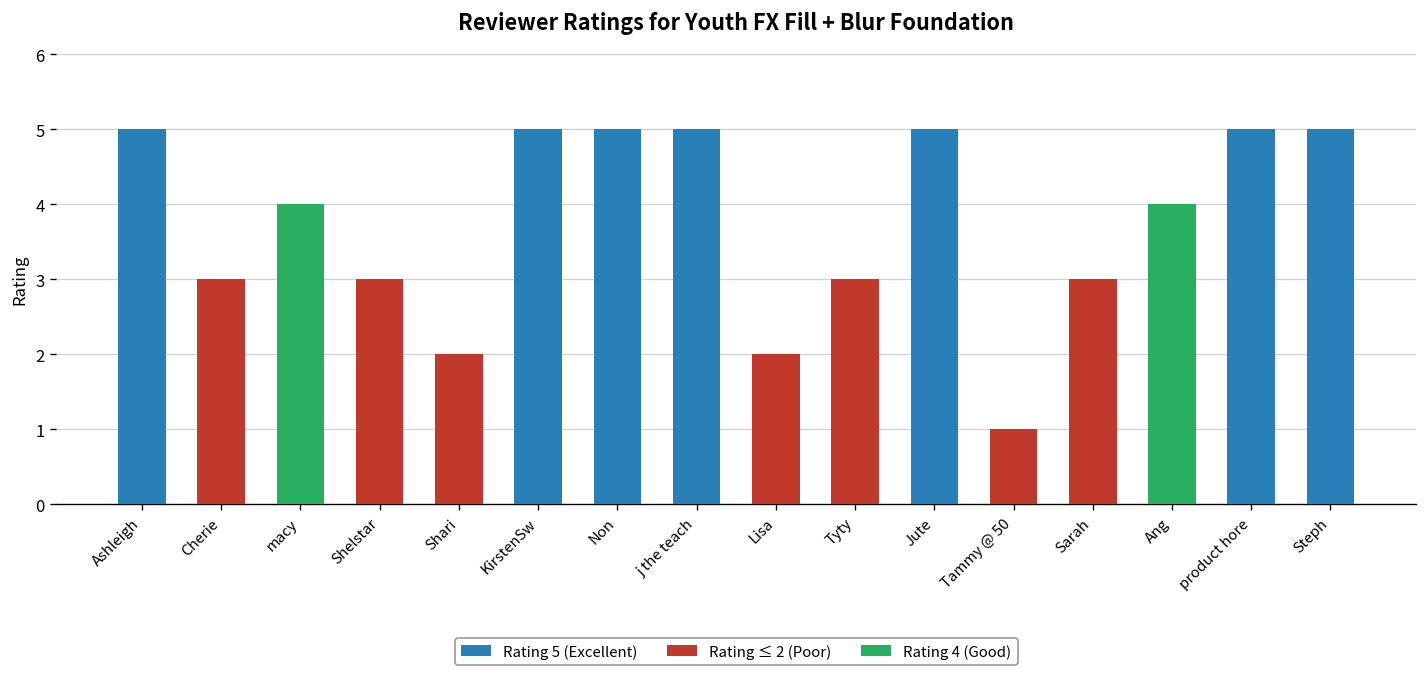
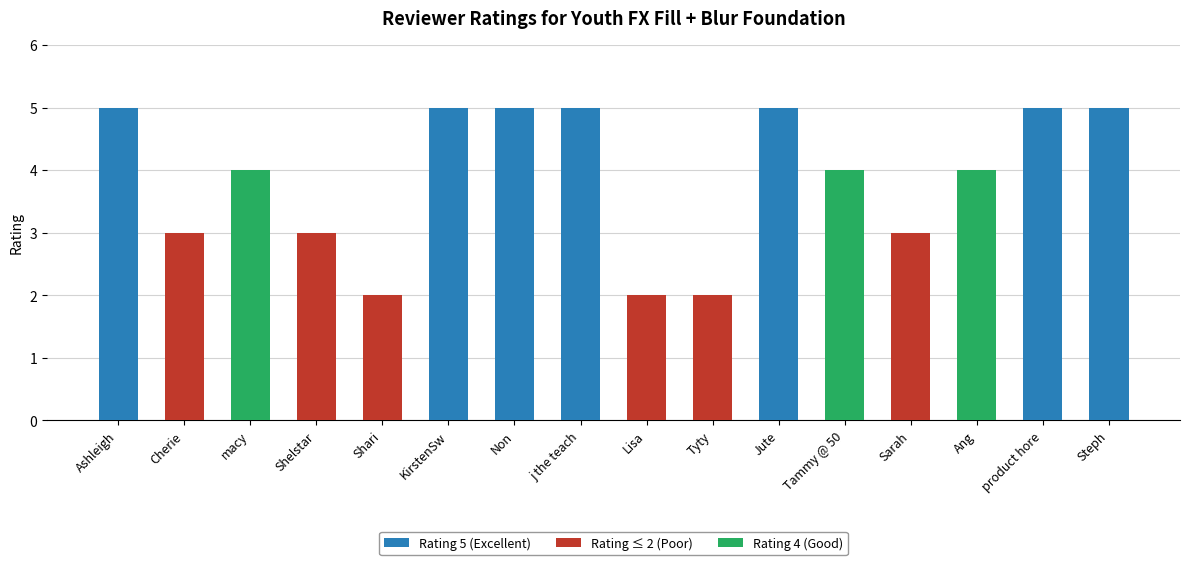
  {
    "Ashleigh": 5,
    "Cherie": 3,
    "macy": 4,
    "Shelstar": 3,
    "Shari": 2,
    "KirstenSw": 5,
    "Non": 5,
    "j the teach": 5,
    "Lisa": 2,
-   "Tyty": 3,
+   "Tyty": 2,
    "Jute": 5,
-   "Tammy @ 50": 1,
+   "Tammy @ 50": 4,
    "Sarah": 3,
    "Ang": 4,
    "product hore": 5,
    "Steph": 5
  }
